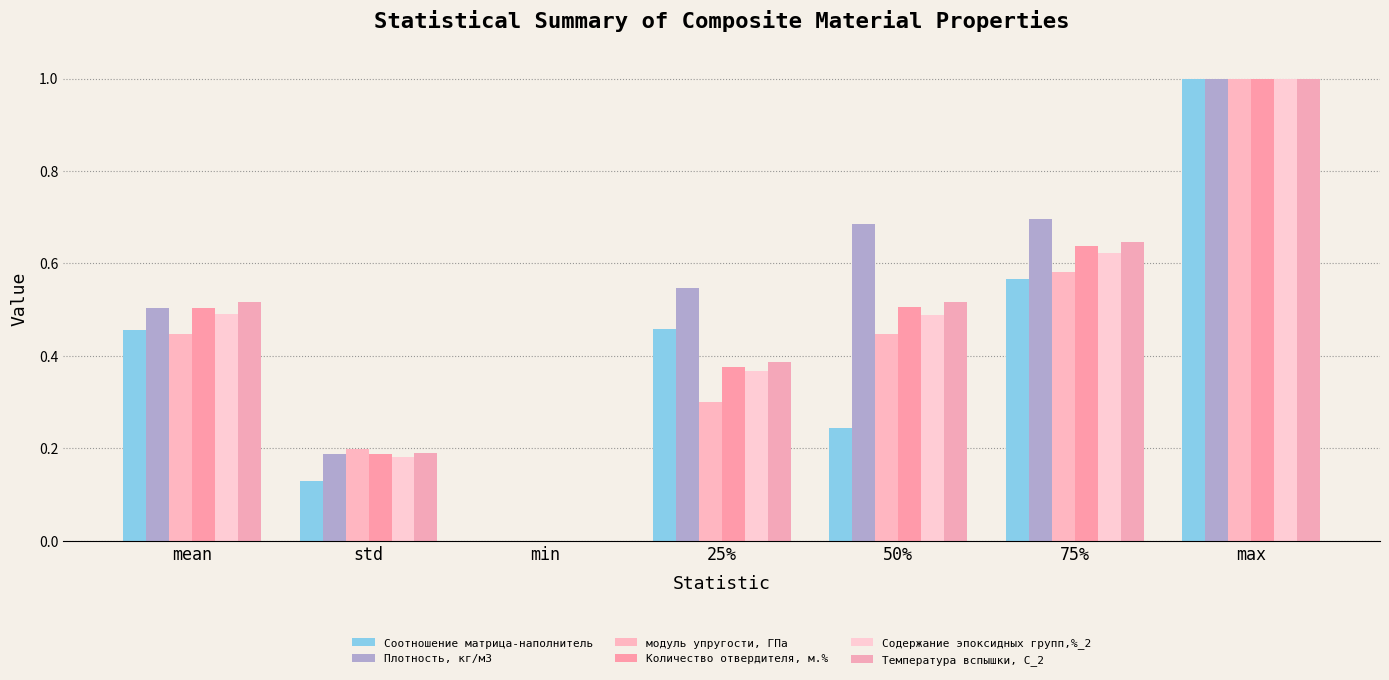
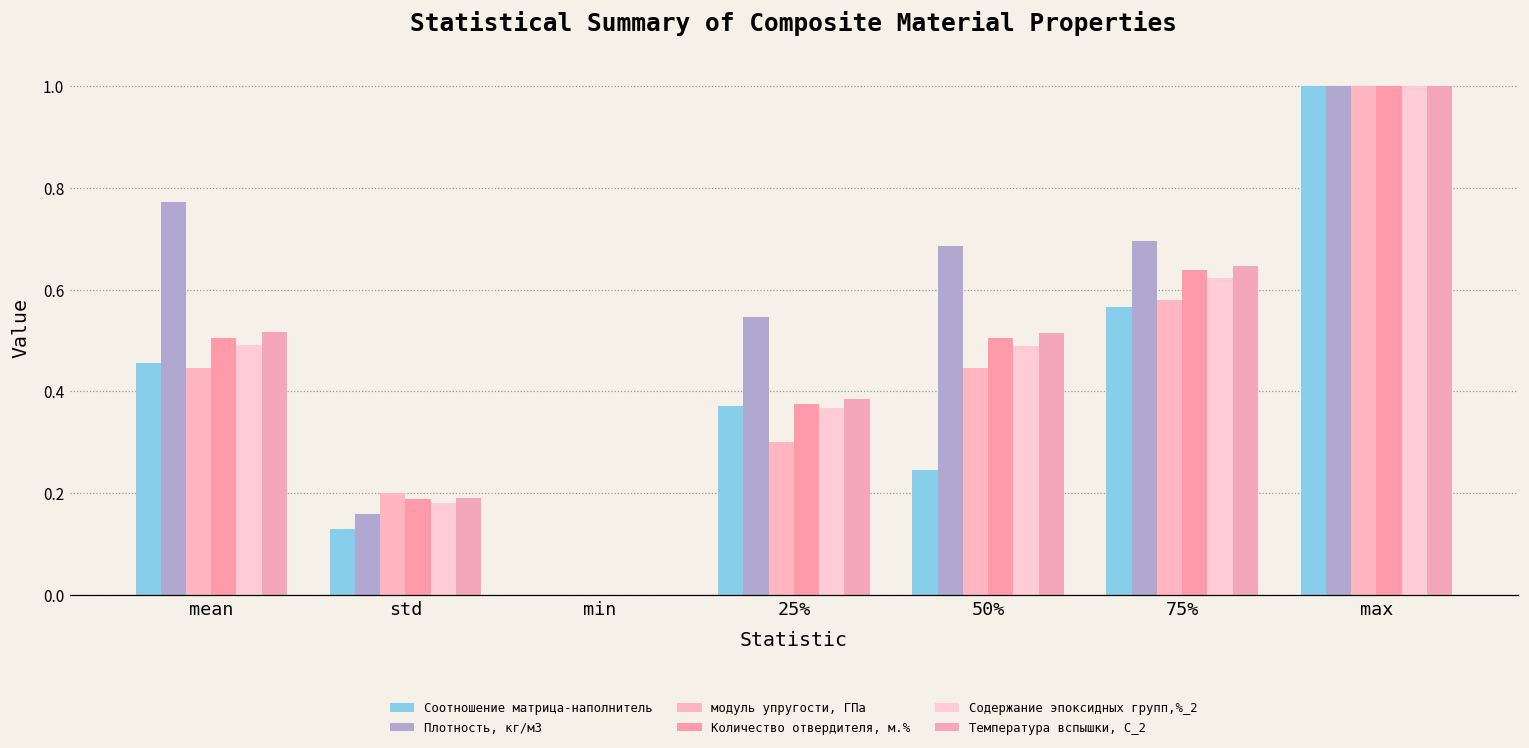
  {
    "Соотношение матрица-наполнитель": {
      "mean": 0.46,
      "std": 0.13,
      "min": 0.00,
-     "25%": 0.46,
+     "25%": 0.37,
      "50%": 0.24,
      "75%": 0.57,
      "max": 1.00
    },
    "Плотность, кг/м3": {
-     "mean": 0.50,
-     "std": 0.19,
+     "mean": 0.77,
+     "std": 0.16,
      "min": 0.00,
      "25%": 0.55,
      "50%": 0.69,
      "75%": 0.70,
      "max": 1.00
    }
  }
